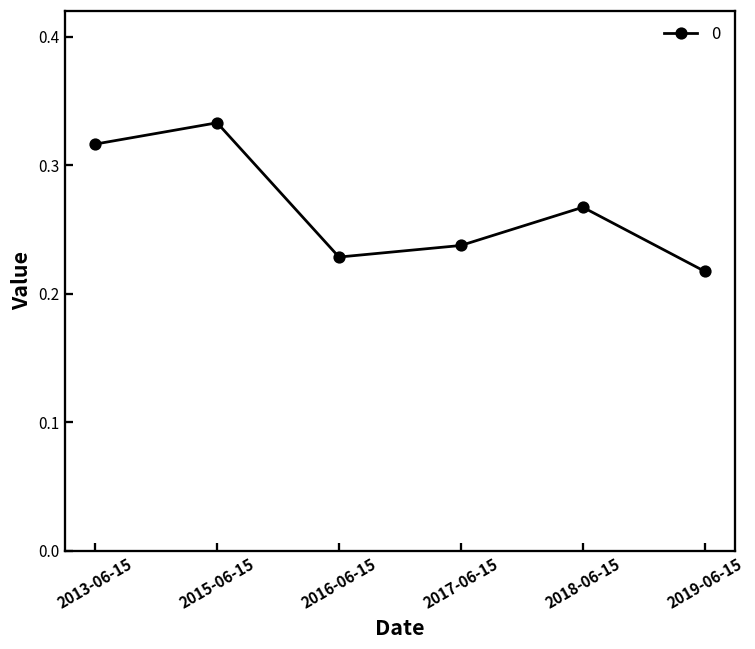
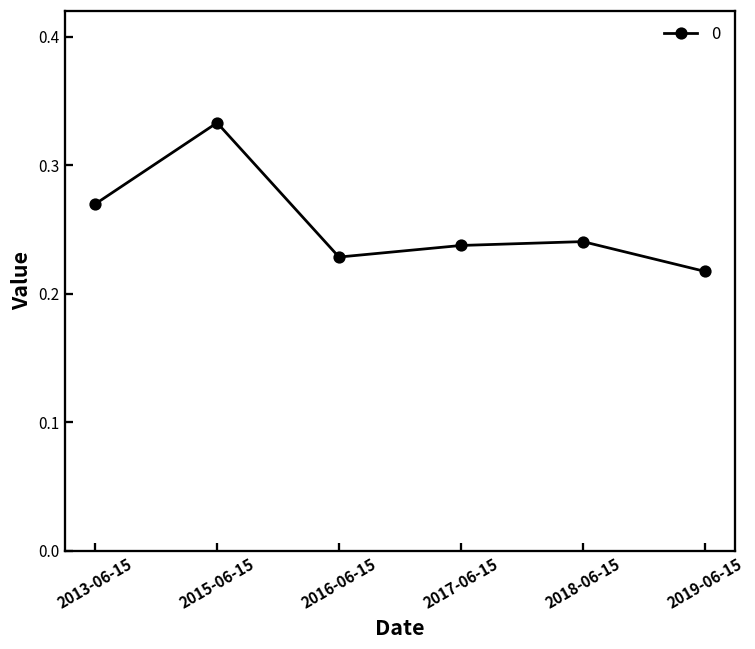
  {
-   "2013-06-15": 0.316,
+   "2013-06-15": 0.270,
    "2015-06-15": 0.333,
    "2016-06-15": 0.228,
    "2017-06-15": 0.238,
-   "2018-06-15": 0.267,
+   "2018-06-15": 0.241,
    "2019-06-15": 0.217
  }
